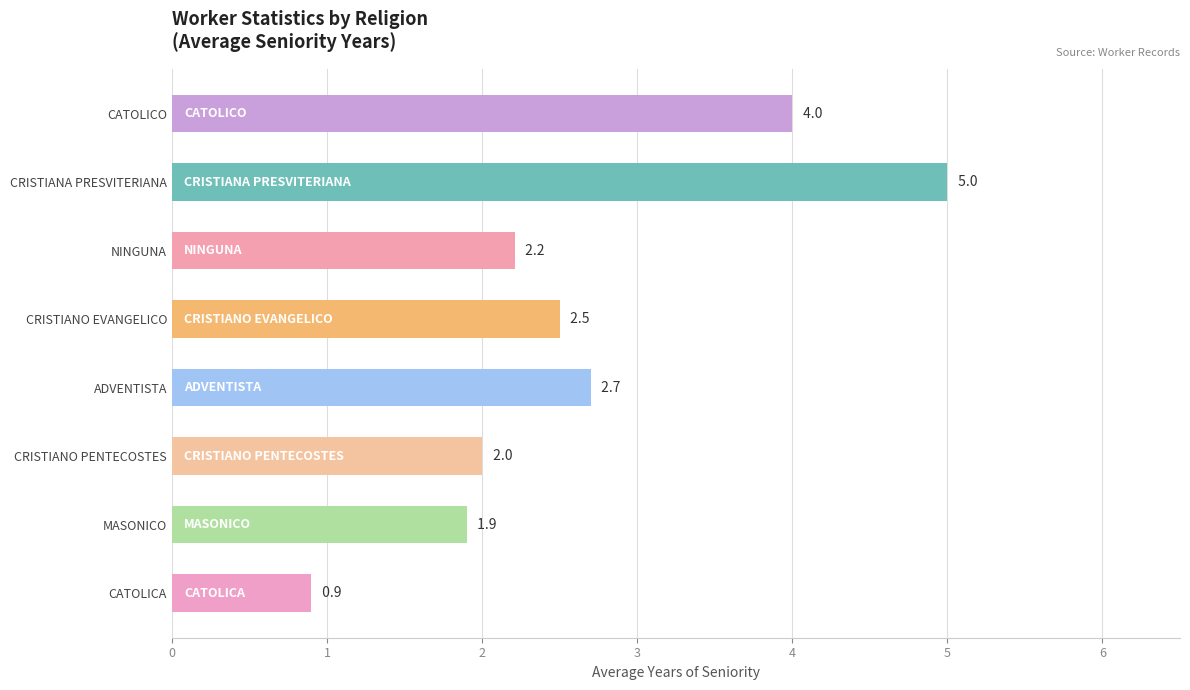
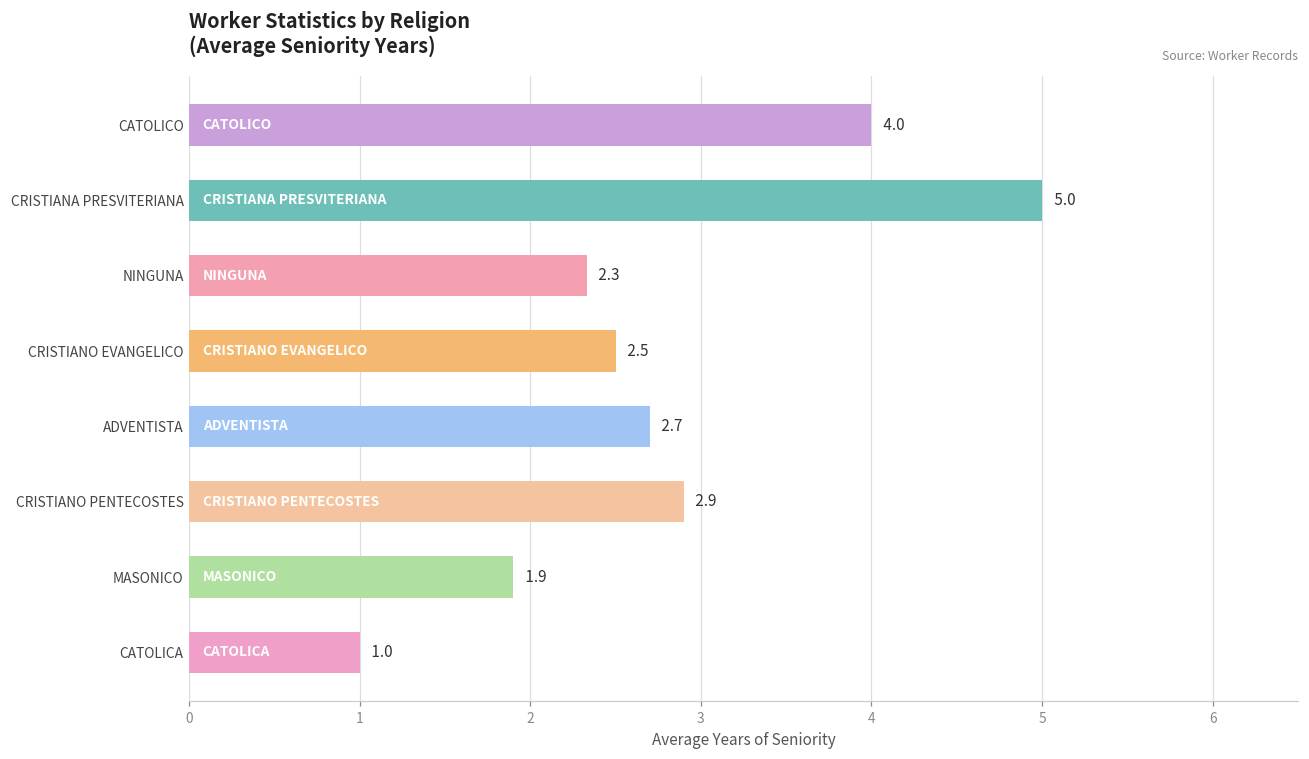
  {
    "CATOLICO": 4.0,
    "CRISTIANA PRESVITERIANA": 5.0,
-   "NINGUNA": 2.2,
+   "NINGUNA": 2.3,
    "CRISTIANO EVANGELICO": 2.5,
    "ADVENTISTA": 2.7,
-   "CRISTIANO PENTECOSTES": 2.0,
+   "CRISTIANO PENTECOSTES": 2.9,
    "MASONICO": 1.9,
-   "CATOLICA": 0.9
+   "CATOLICA": 1.0
  }
